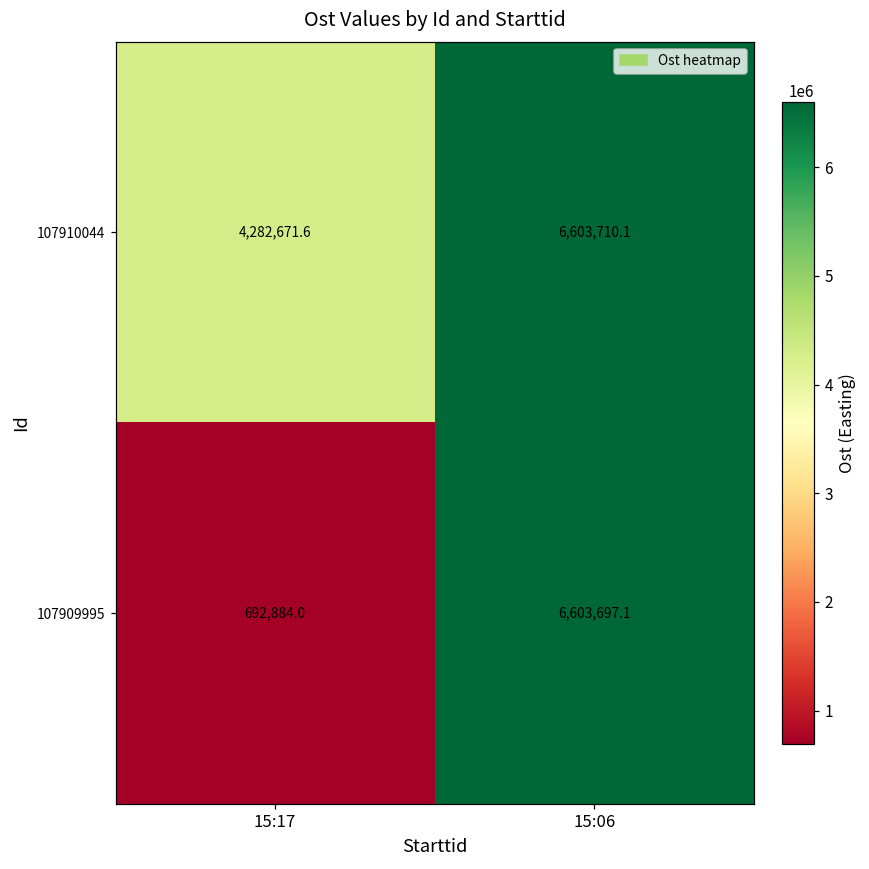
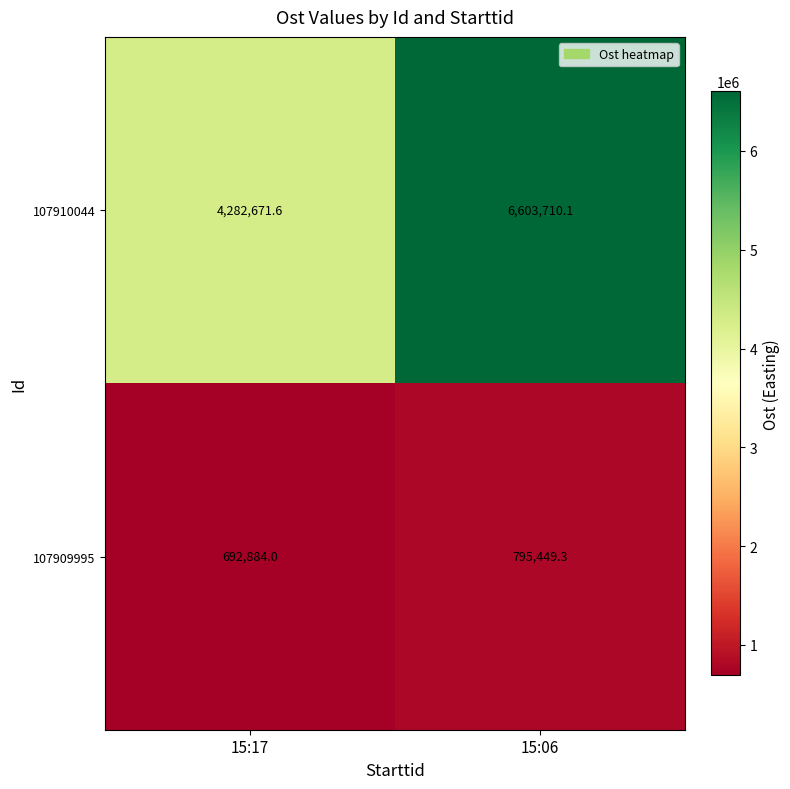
  {
    "107910044": {
      "15:17": "4,282,671.6",
      "15:06": "6,603,710.1"
    },
    "107909995": {
      "15:17": "692,884.0",
-     "15:06": "6,603,697.1"
+     "15:06": "795,449.3"
    }
  }
